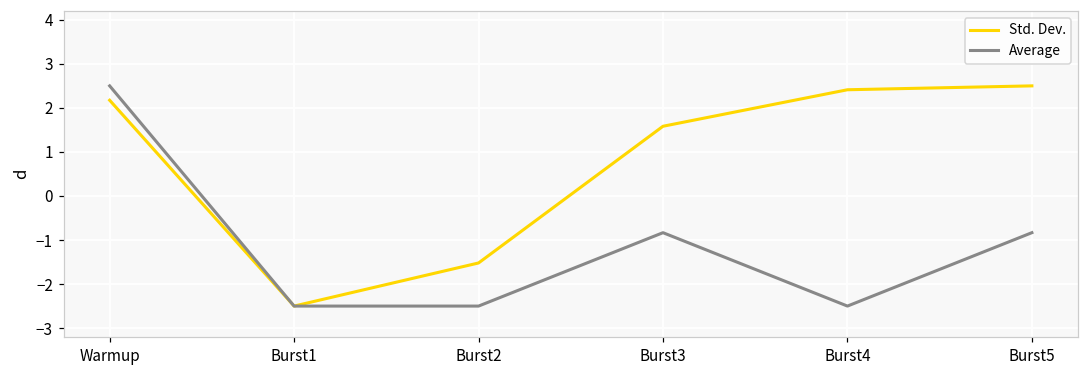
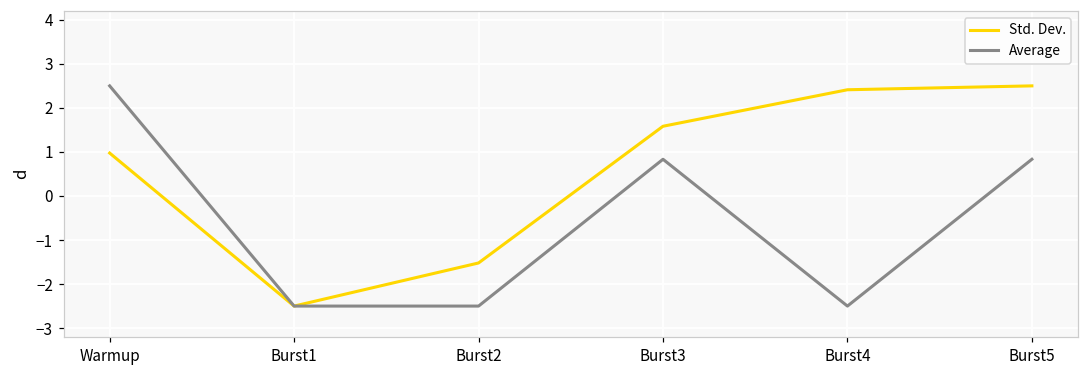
  {
    "Std. Dev.": {
-     "Warmup": 2.2,
+     "Warmup": 1.0,
      "Burst2": -1.5,
      "Burst3": 1.6,
      "Burst4": 2.4,
      "Burst5": 2.5
    },
    "Average": {
      "Warmup": 2.5,
      "Burst2": -2.5,
-     "Burst3": -0.8,
+     "Burst3": 0.8,
      "Burst4": -2.5,
-     "Burst5": -0.8
+     "Burst5": 0.8
    }
  }
